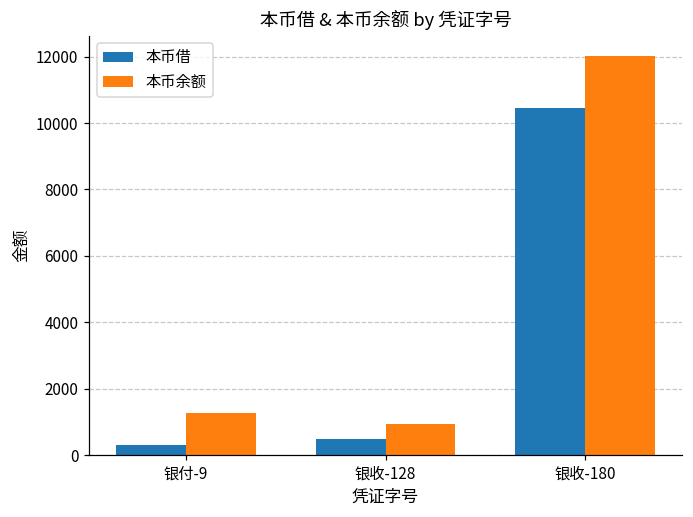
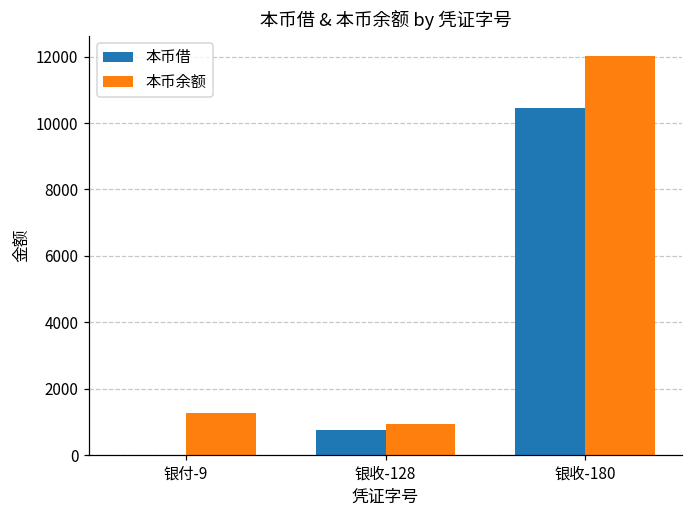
  {
    "本币借": {
-     "银付-9": 300,
-     "银收-128": 500,
+     "银付-9": 0,
+     "银收-128": 700,
      "银收-180": 10400
    },
    "本币余额": {
      "银付-9": 1300,
      "银收-128": 900,
      "银收-180": 12000
    }
  }
